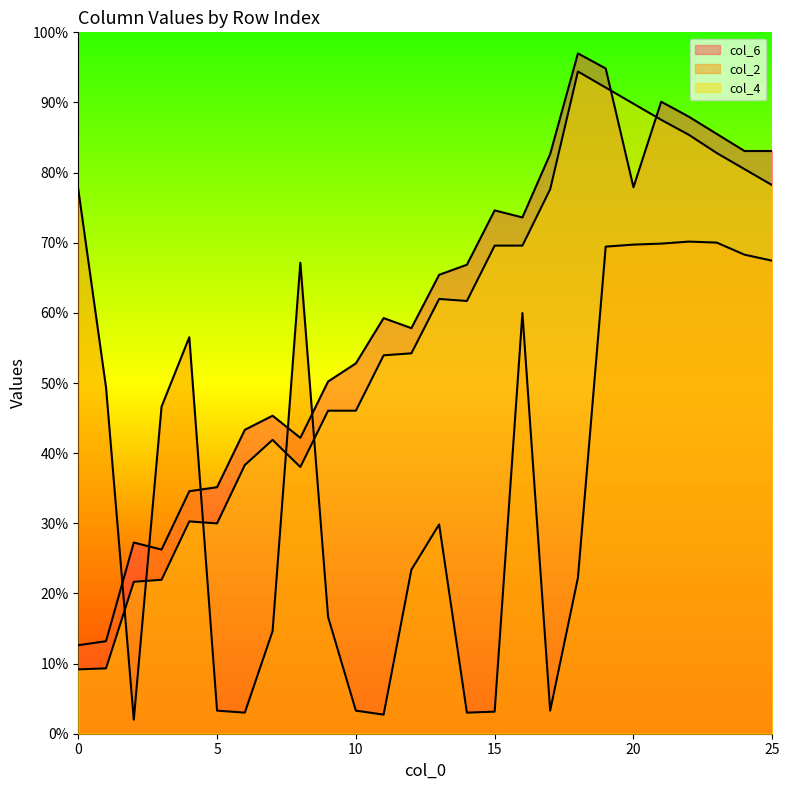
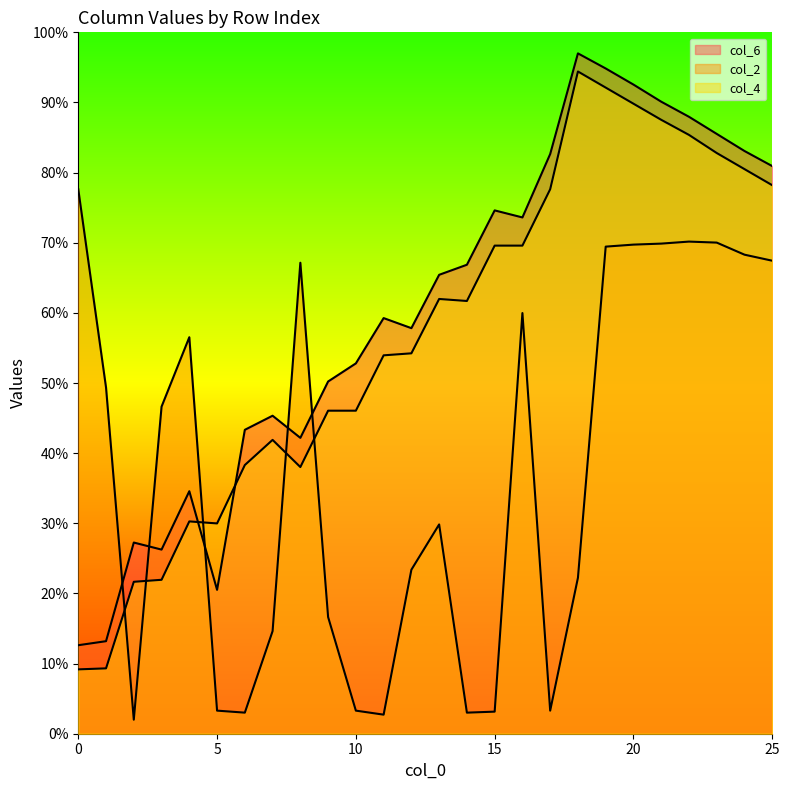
  {
    "col_6": {
      "0": "13%",
-     "5": "35%",
+     "5": "21%",
      "10": "53%",
      "15": "75%",
-     "20": "78%",
-     "25": "83%"
+     "20": "93%",
+     "25": "81%"
    }
  }
